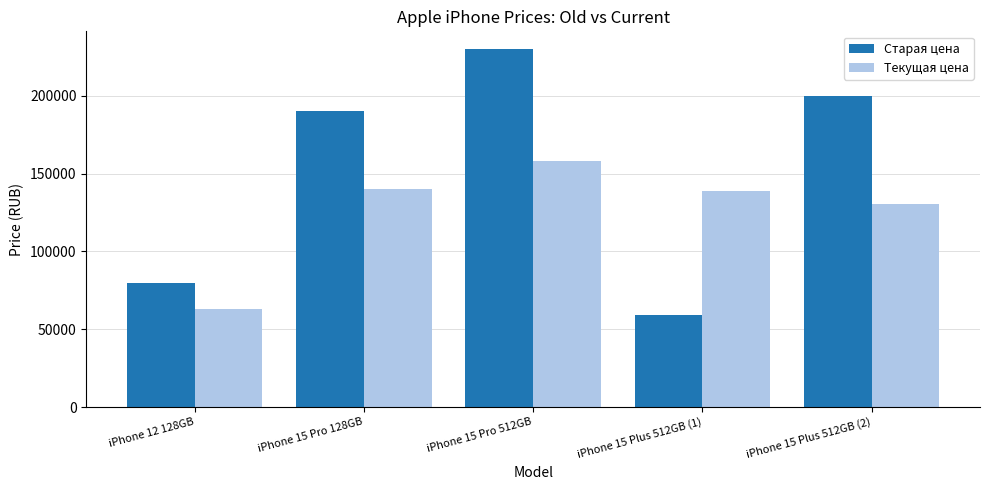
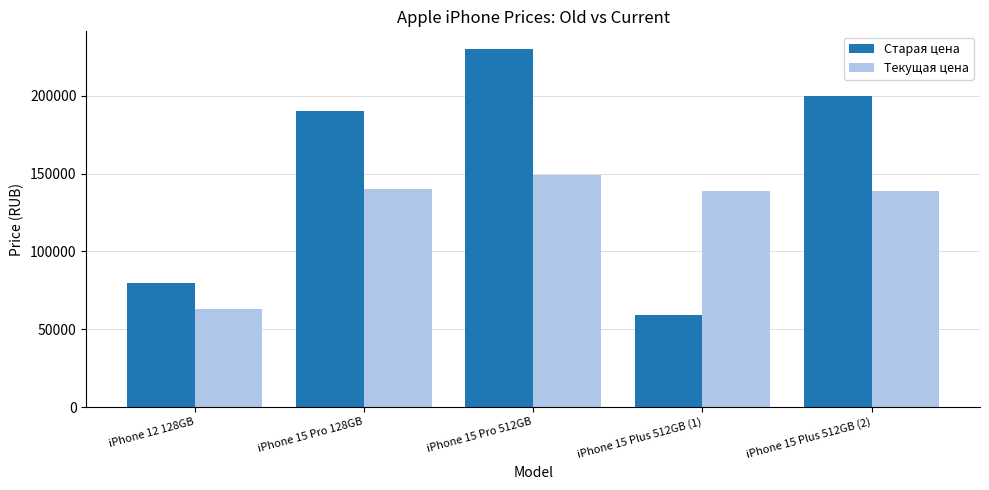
  {
    "Старая цена": {
      "iPhone 12 128GB": 80000,
      "iPhone 15 Pro 128GB": 190000,
      "iPhone 15 Pro 512GB": 230000,
      "iPhone 15 Plus 512GB (1)": 59000,
      "iPhone 15 Plus 512GB (2)": 200000
    },
    "Текущая цена": {
      "iPhone 12 128GB": 63000,
      "iPhone 15 Pro 128GB": 140000,
-     "iPhone 15 Pro 512GB": 158000,
+     "iPhone 15 Pro 512GB": 149000,
      "iPhone 15 Plus 512GB (1)": 139000,
-     "iPhone 15 Plus 512GB (2)": 131000
+     "iPhone 15 Plus 512GB (2)": 139000
    }
  }
